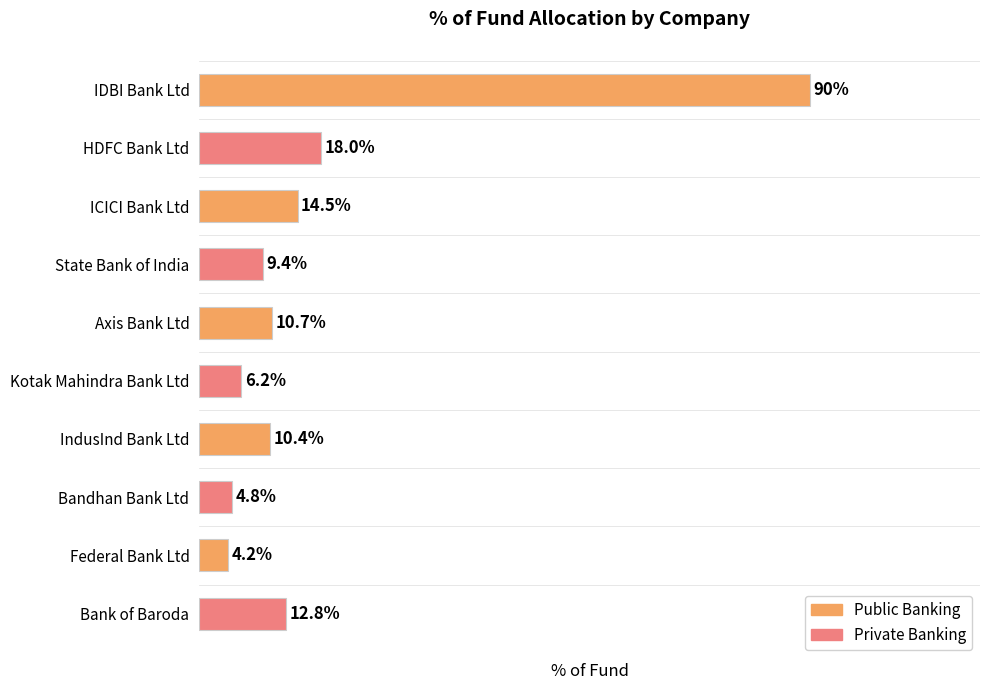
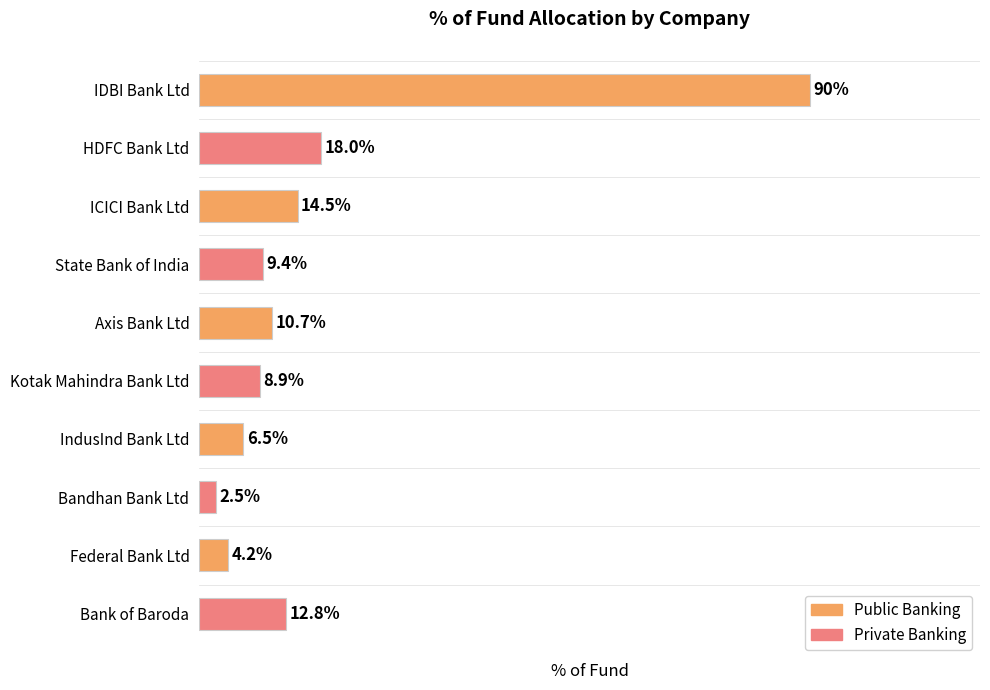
  {
    "IDBI Bank Ltd": "90%",
    "HDFC Bank Ltd": "18.0%",
    "ICICI Bank Ltd": "14.5%",
    "State Bank of India": "9.4%",
    "Axis Bank Ltd": "10.7%",
-   "Kotak Mahindra Bank Ltd": "6.2%",
-   "IndusInd Bank Ltd": "10.4%",
-   "Bandhan Bank Ltd": "4.8%",
+   "Kotak Mahindra Bank Ltd": "8.9%",
+   "IndusInd Bank Ltd": "6.5%",
+   "Bandhan Bank Ltd": "2.5%",
    "Federal Bank Ltd": "4.2%",
    "Bank of Baroda": "12.8%"
  }
